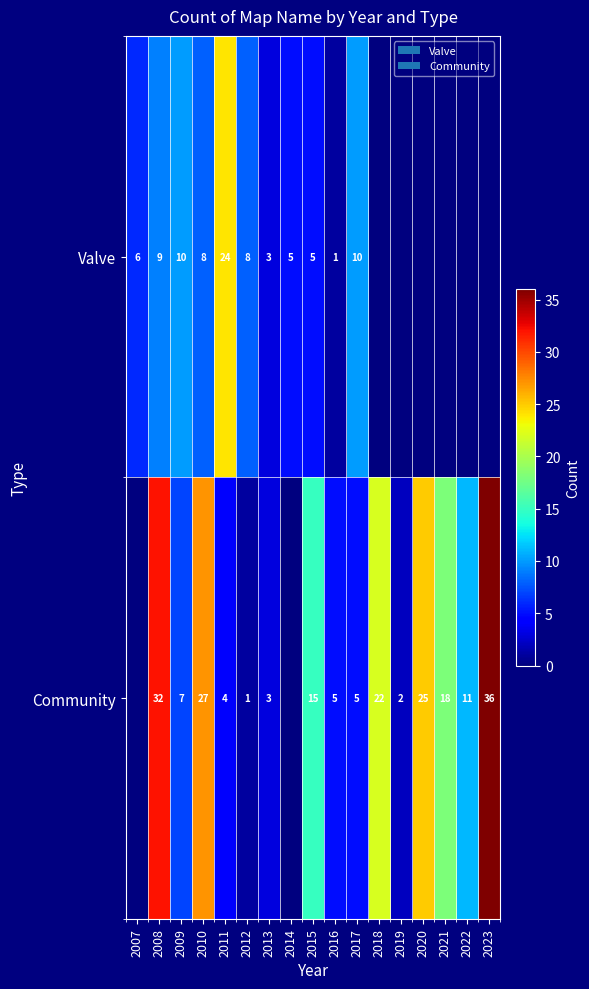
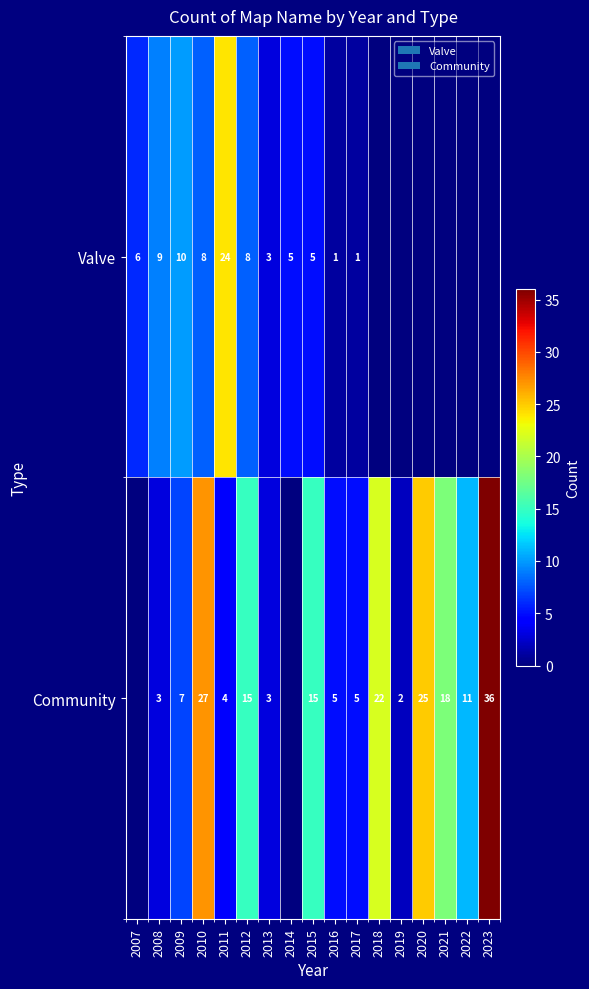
  {
    "Valve": {
      "2007": 6,
      "2008": 9,
      "2009": 10,
      "2010": 8,
      "2011": 24,
      "2012": 8,
      "2013": 3,
      "2014": 5,
      "2015": 5,
      "2016": 1,
-     "2017": 10
+     "2017": 1
    },
    "Community": {
-     "2008": 32,
+     "2008": 3,
      "2009": 7,
      "2010": 27,
      "2011": 4,
-     "2012": 1,
+     "2012": 15,
      "2013": 3,
      "2015": 15,
      "2016": 5,
      "2017": 5,
      "2018": 22,
      "2019": 2,
      "2020": 25,
      "2021": 18,
      "2022": 11,
      "2023": 36
    }
  }
